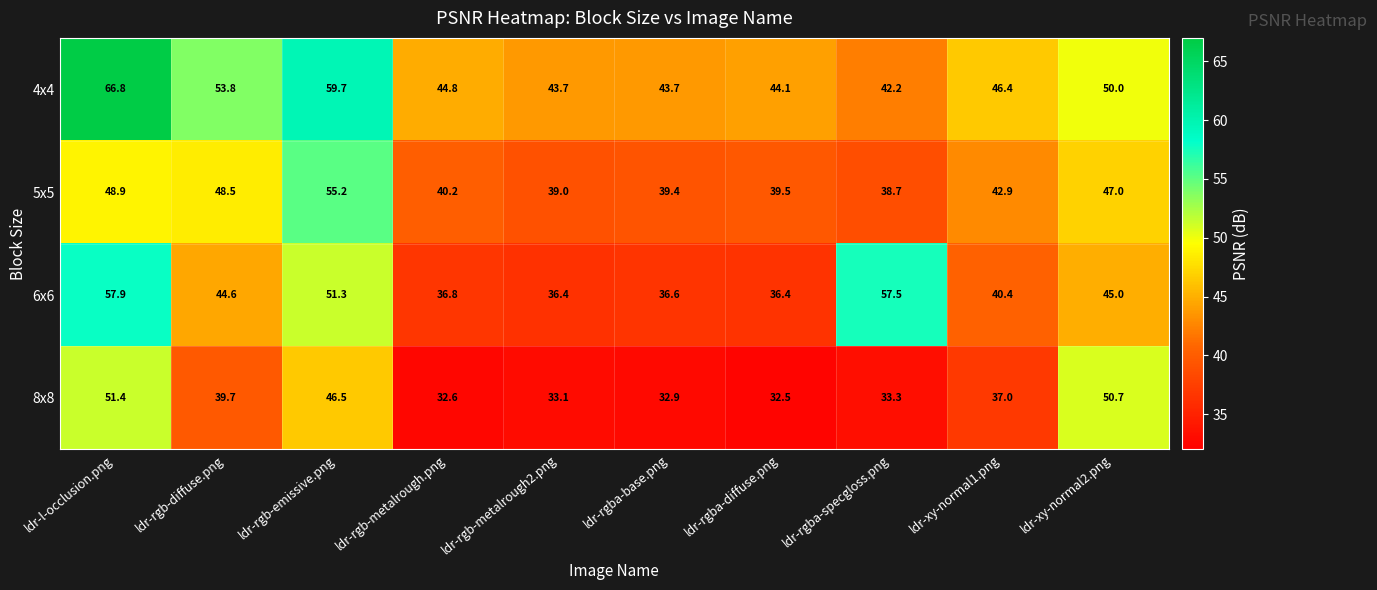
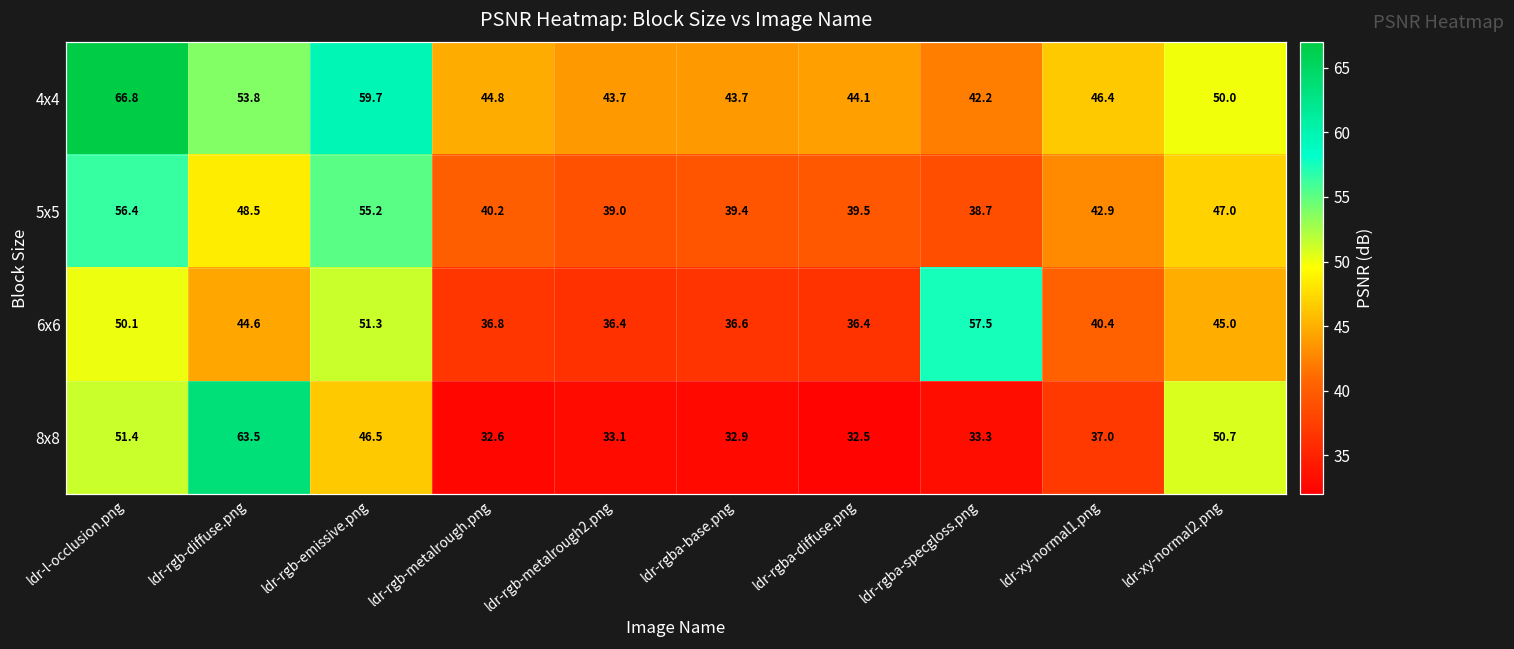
  {
    "4x4": {
      "ldr-l-occlusion.png": 66.8,
      "ldr-rgb-diffuse.png": 53.8,
      "ldr-rgb-emissive.png": 59.7,
      "ldr-rgb-metalrough.png": 44.8,
      "ldr-rgb-metalrough2.png": 43.7,
      "ldr-rgba-base.png": 43.7,
      "ldr-rgba-diffuse.png": 44.1,
      "ldr-rgba-specgloss.png": 42.2,
      "ldr-xy-normal1.png": 46.4,
      "ldr-xy-normal2.png": 50.0
    },
    "5x5": {
-     "ldr-l-occlusion.png": 48.9,
+     "ldr-l-occlusion.png": 56.4,
      "ldr-rgb-diffuse.png": 48.5,
      "ldr-rgb-emissive.png": 55.2,
      "ldr-rgb-metalrough.png": 40.2,
      "ldr-rgb-metalrough2.png": 39.0,
      "ldr-rgba-base.png": 39.4,
      "ldr-rgba-diffuse.png": 39.5,
      "ldr-rgba-specgloss.png": 38.7,
      "ldr-xy-normal1.png": 42.9,
      "ldr-xy-normal2.png": 47.0
    },
    "6x6": {
-     "ldr-l-occlusion.png": 57.9,
+     "ldr-l-occlusion.png": 50.1,
      "ldr-rgb-diffuse.png": 44.6,
      "ldr-rgb-emissive.png": 51.3,
      "ldr-rgb-metalrough.png": 36.8,
      "ldr-rgb-metalrough2.png": 36.4,
      "ldr-rgba-base.png": 36.6,
      "ldr-rgba-diffuse.png": 36.4,
      "ldr-rgba-specgloss.png": 57.5,
      "ldr-xy-normal1.png": 40.4,
      "ldr-xy-normal2.png": 45.0
    },
    "8x8": {
      "ldr-l-occlusion.png": 51.4,
-     "ldr-rgb-diffuse.png": 39.7,
+     "ldr-rgb-diffuse.png": 63.5,
      "ldr-rgb-emissive.png": 46.5,
      "ldr-rgb-metalrough.png": 32.6,
      "ldr-rgb-metalrough2.png": 33.1,
      "ldr-rgba-base.png": 32.9,
      "ldr-rgba-diffuse.png": 32.5,
      "ldr-rgba-specgloss.png": 33.3,
      "ldr-xy-normal1.png": 37.0,
      "ldr-xy-normal2.png": 50.7
    }
  }
